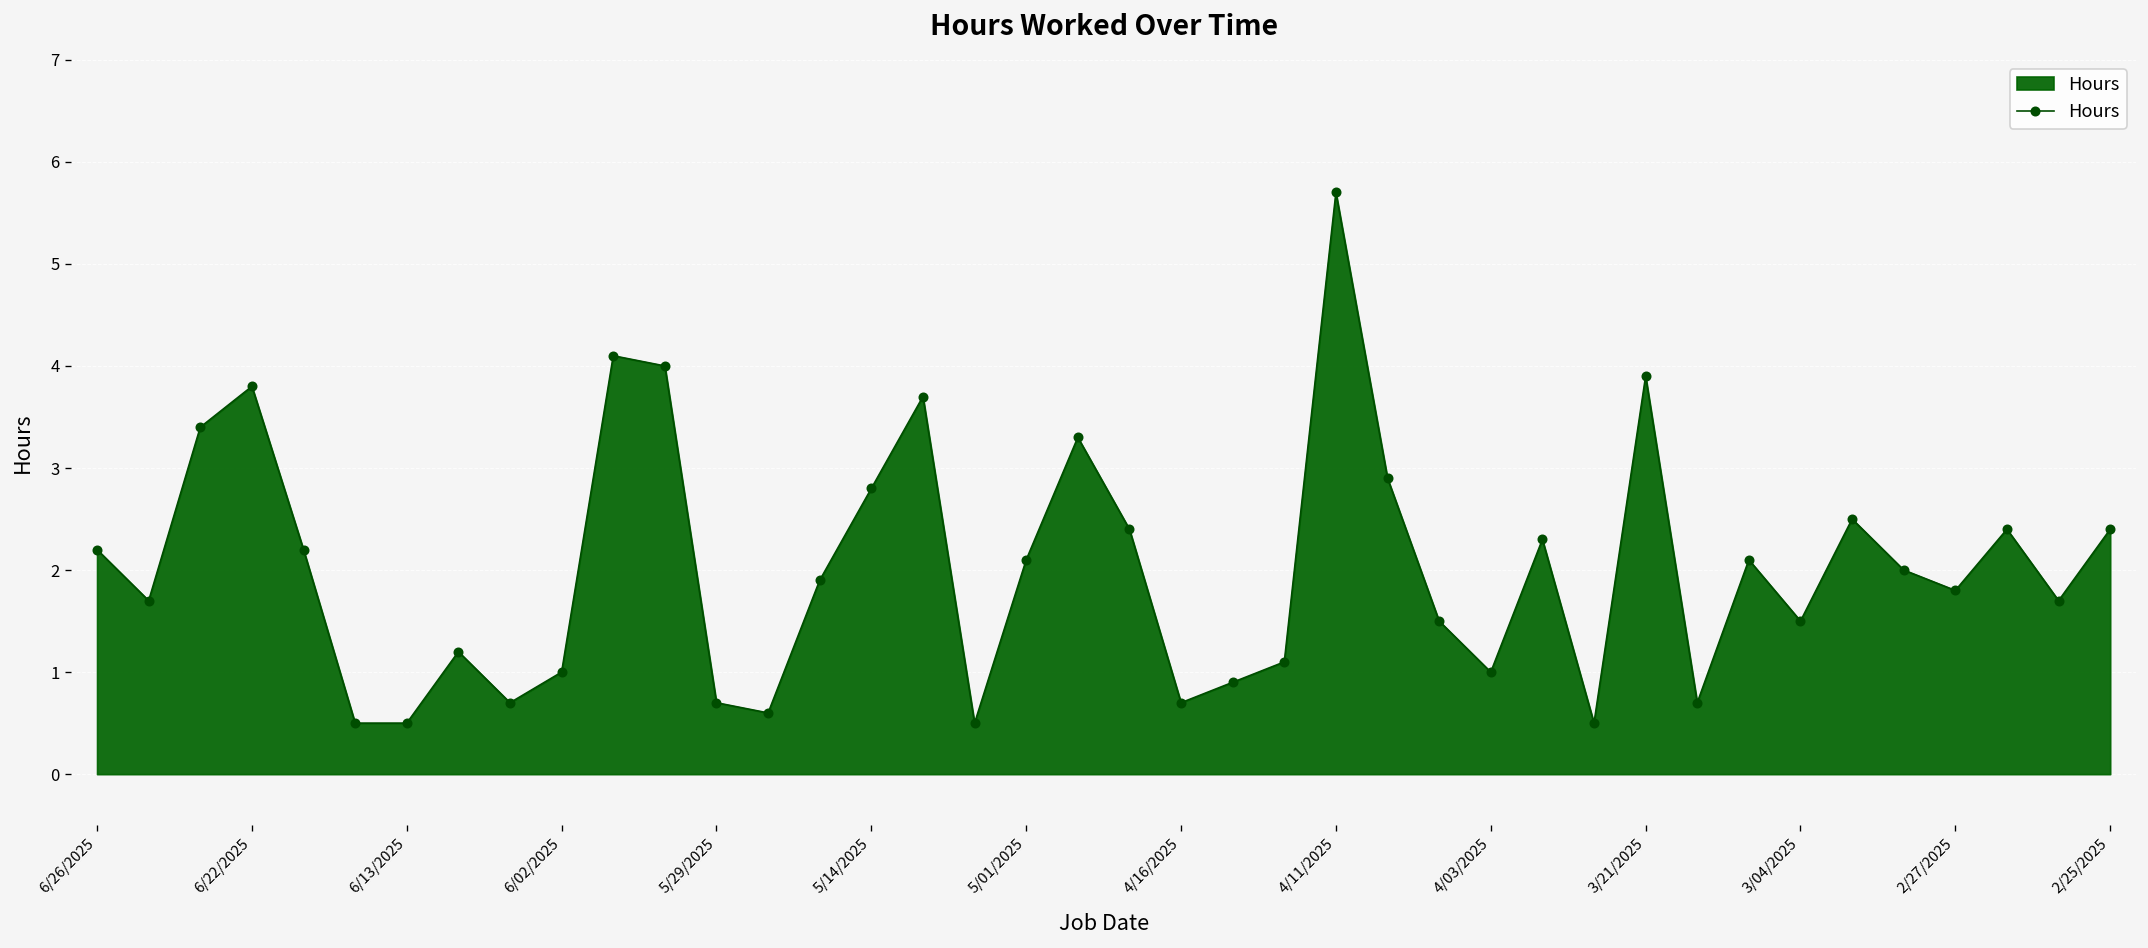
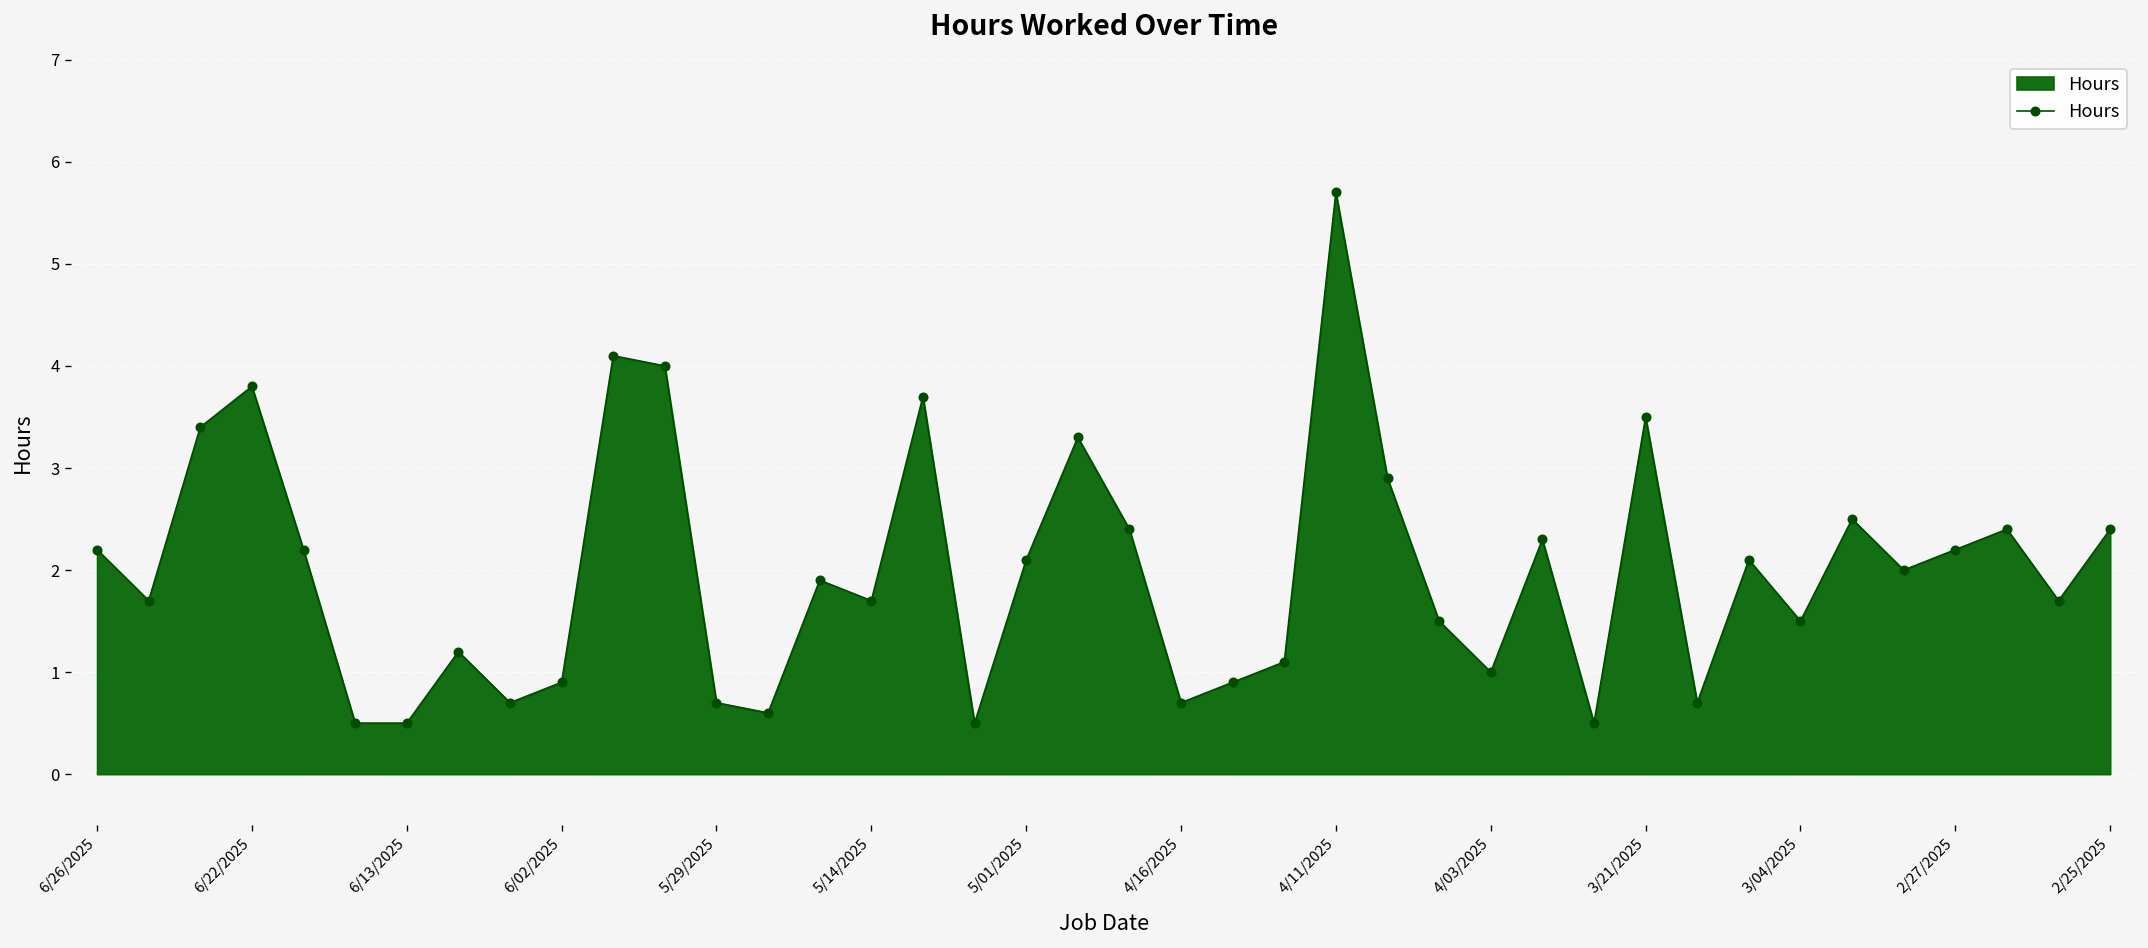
  {
    "6/26/2025": 2.2,
    "6/22/2025": 3.8,
    "6/13/2025": 0.5,
-   "6/02/2025": 1.0,
-   "5/14/2025": 2.8,
+   "6/02/2025": 0.9,
+   "5/14/2025": 1.7,
    "4/16/2025": 0.7,
    "4/11/2025": 5.7,
    "4/03/2025": 1.0,
-   "3/21/2025": 3.9,
+   "3/21/2025": 3.5,
    "3/04/2025": 1.5,
-   "2/27/2025": 1.8,
+   "2/27/2025": 2.2,
    "2/25/2025": 2.4
  }
